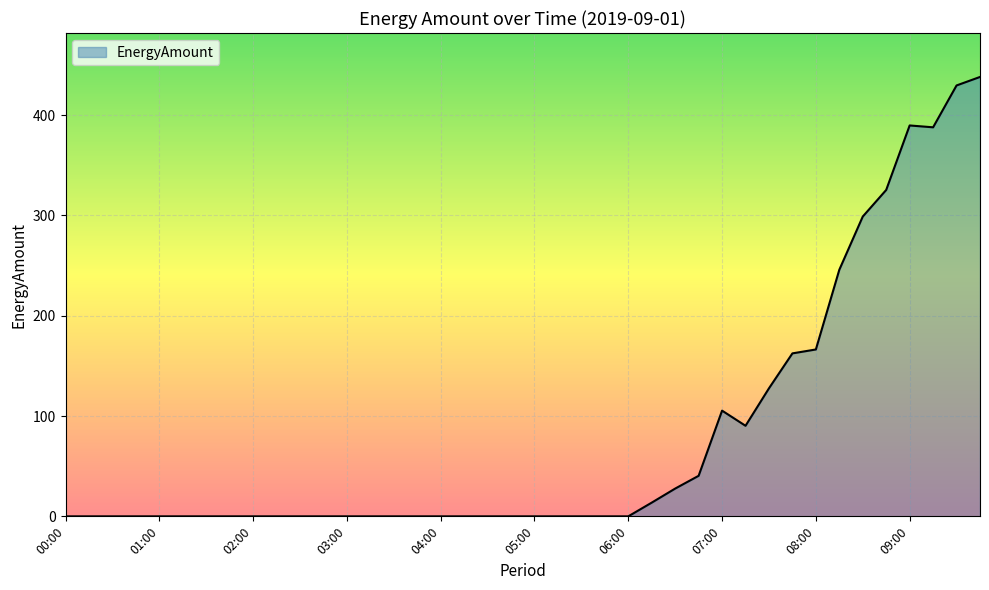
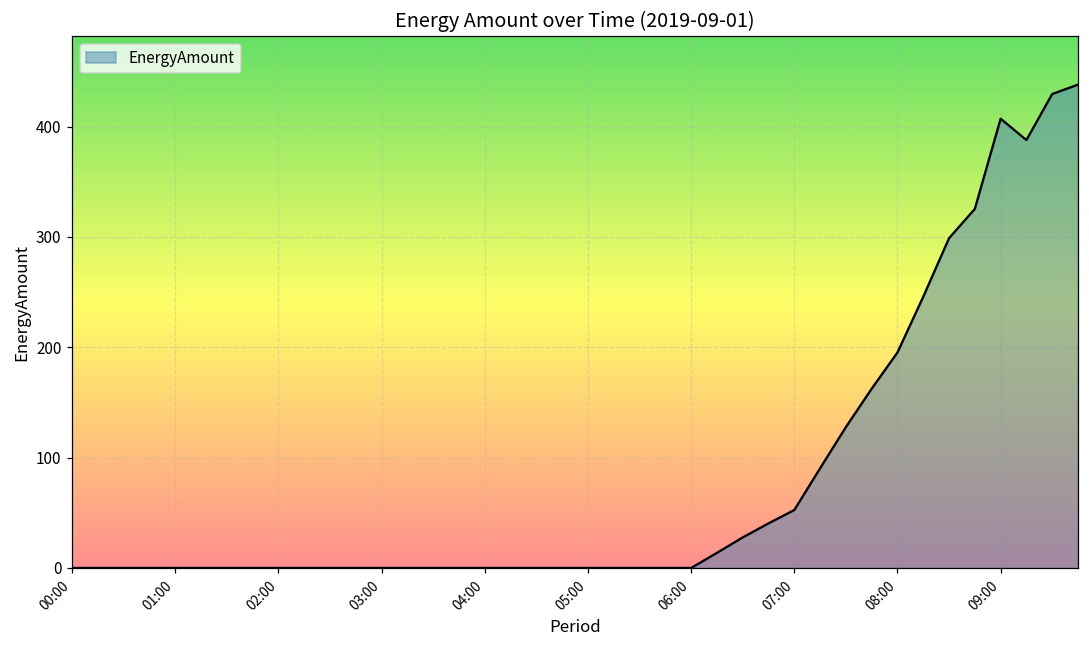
  {
    "00:00": 0,
    "01:00": 0,
    "02:00": 0,
    "03:00": 0,
    "04:00": 0,
    "05:00": 0,
    "06:00": 0,
-   "07:00": 105,
-   "08:00": 166,
-   "09:00": 390
+   "07:00": 52,
+   "08:00": 195,
+   "09:00": 407
  }
